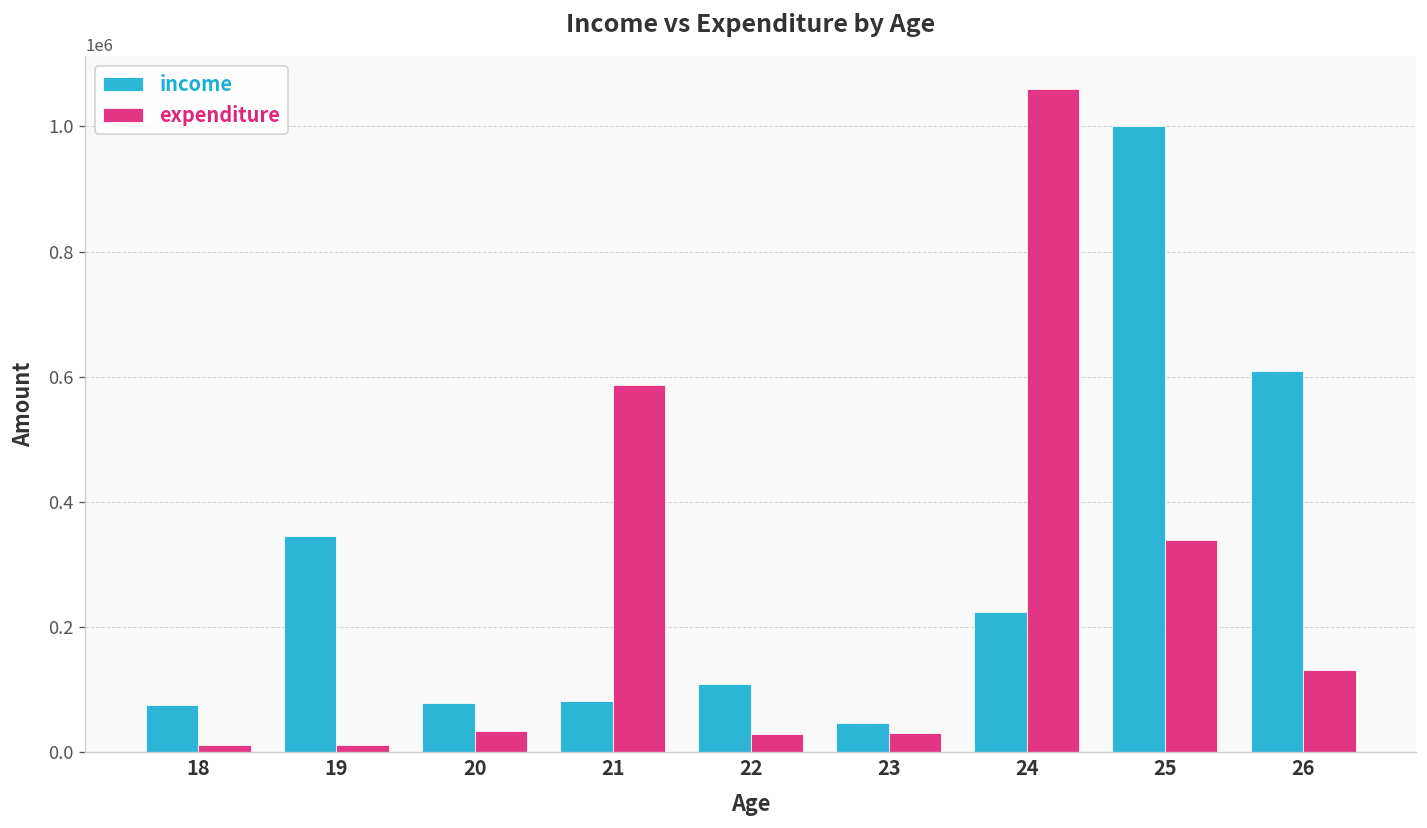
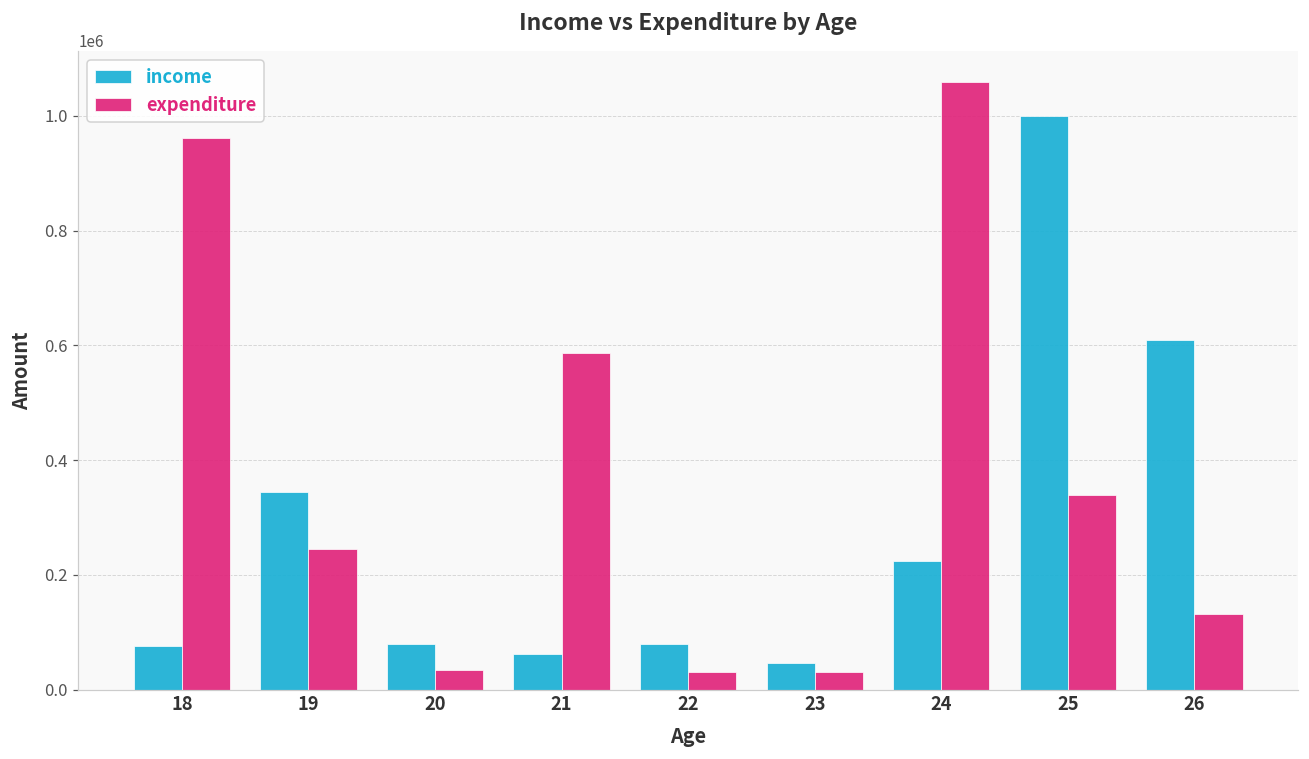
  {
    "income": {
      "18": 80000,
      "19": 350000,
      "20": 80000,
-     "21": 80000,
-     "22": 110000,
+     "21": 60000,
+     "22": 80000,
      "23": 50000,
      "24": 220000,
      "25": 1000000,
      "26": 610000
    },
    "expenditure": {
-     "18": 10000,
-     "19": 10000,
+     "18": 960000,
+     "19": 250000,
      "20": 30000,
      "21": 590000,
      "22": 30000,
      "23": 30000,
      "24": 1060000,
      "25": 340000,
      "26": 130000
    }
  }
